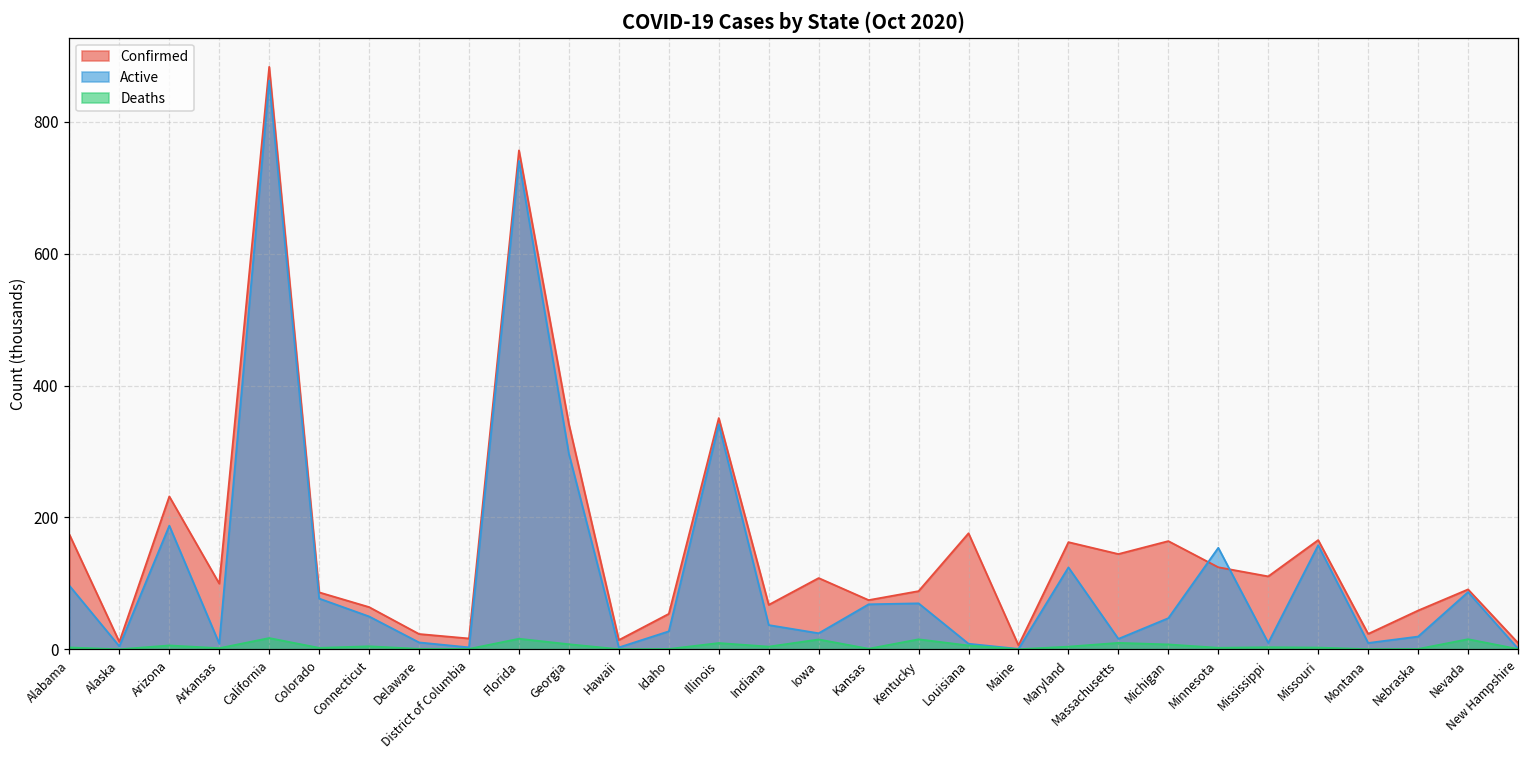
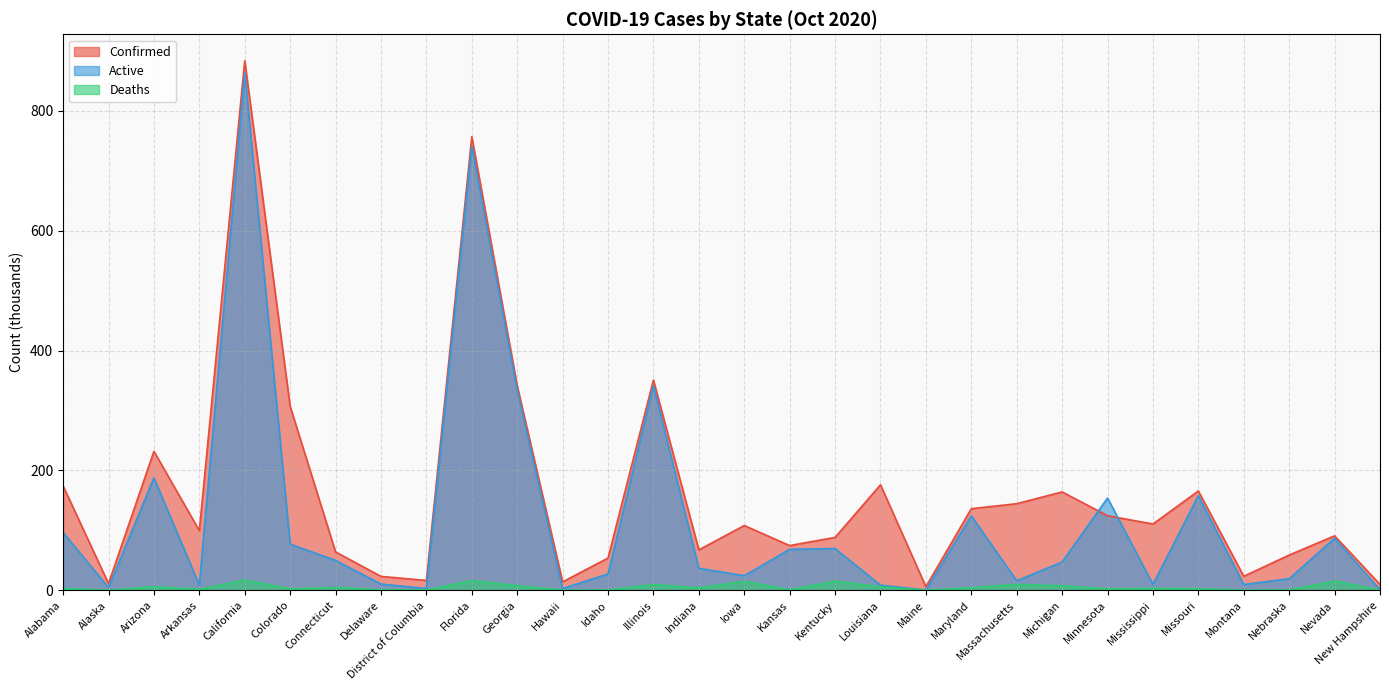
  {
    "Confirmed": {
      "Alabama": 170,
      "Alaska": 10,
      "Arizona": 230,
      "Arkansas": 100,
      "California": 880,
-     "Colorado": 90,
+     "Colorado": 310,
      "Connecticut": 60,
      "Delaware": 20,
      "District of Columbia": 20,
      "Florida": 760,
      "Georgia": 340,
      "Hawaii": 10,
      "Idaho": 50,
      "Illinois": 350,
      "Indiana": 70,
      "Iowa": 110,
      "Kansas": 70,
      "Kentucky": 90,
      "Louisiana": 180,
      "Maine": 10,
-     "Maryland": 160,
+     "Maryland": 140,
      "Massachusetts": 140,
      "Michigan": 160,
      "Minnesota": 120,
      "Mississippi": 110,
      "Missouri": 170,
      "Montana": 20,
      "Nebraska": 60,
      "New Hampshire": 10
    },
    "Active": {
      "Alabama": 100,
      "Alaska": 0,
      "Arizona": 190,
      "Arkansas": 10,
      "California": 860,
      "Colorado": 80,
      "Connecticut": 50,
      "Delaware": 10,
      "Florida": 740,
-     "Georgia": 300,
+     "Georgia": 330,
      "Idaho": 30,
      "Illinois": 340,
      "Indiana": 40,
      "Iowa": 20,
      "Kansas": 70,
      "Kentucky": 70,
      "Maryland": 120,
      "Massachusetts": 20,
      "Michigan": 50,
      "Minnesota": 150,
      "Mississippi": 10,
      "Missouri": 160,
      "Montana": 10,
      "Nebraska": 20
    },
    "Deaths": {
      "Alabama": 0,
      "Alaska": 0,
      "Arizona": 10,
      "Arkansas": 0,
      "California": 20,
      "Colorado": 0,
      "Connecticut": 0,
      "Delaware": 0,
      "Florida": 20,
      "Georgia": 10,
      "Idaho": 0,
      "Illinois": 10,
      "Indiana": 0,
      "Iowa": 10,
      "Kansas": 0,
      "Kentucky": 20,
      "Maryland": 0,
      "Massachusetts": 10,
      "Michigan": 10,
      "Minnesota": 0,
      "Mississippi": 0,
      "Missouri": 0,
      "Montana": 0,
      "Nebraska": 0,
      "Nevada": 20
    }
  }
